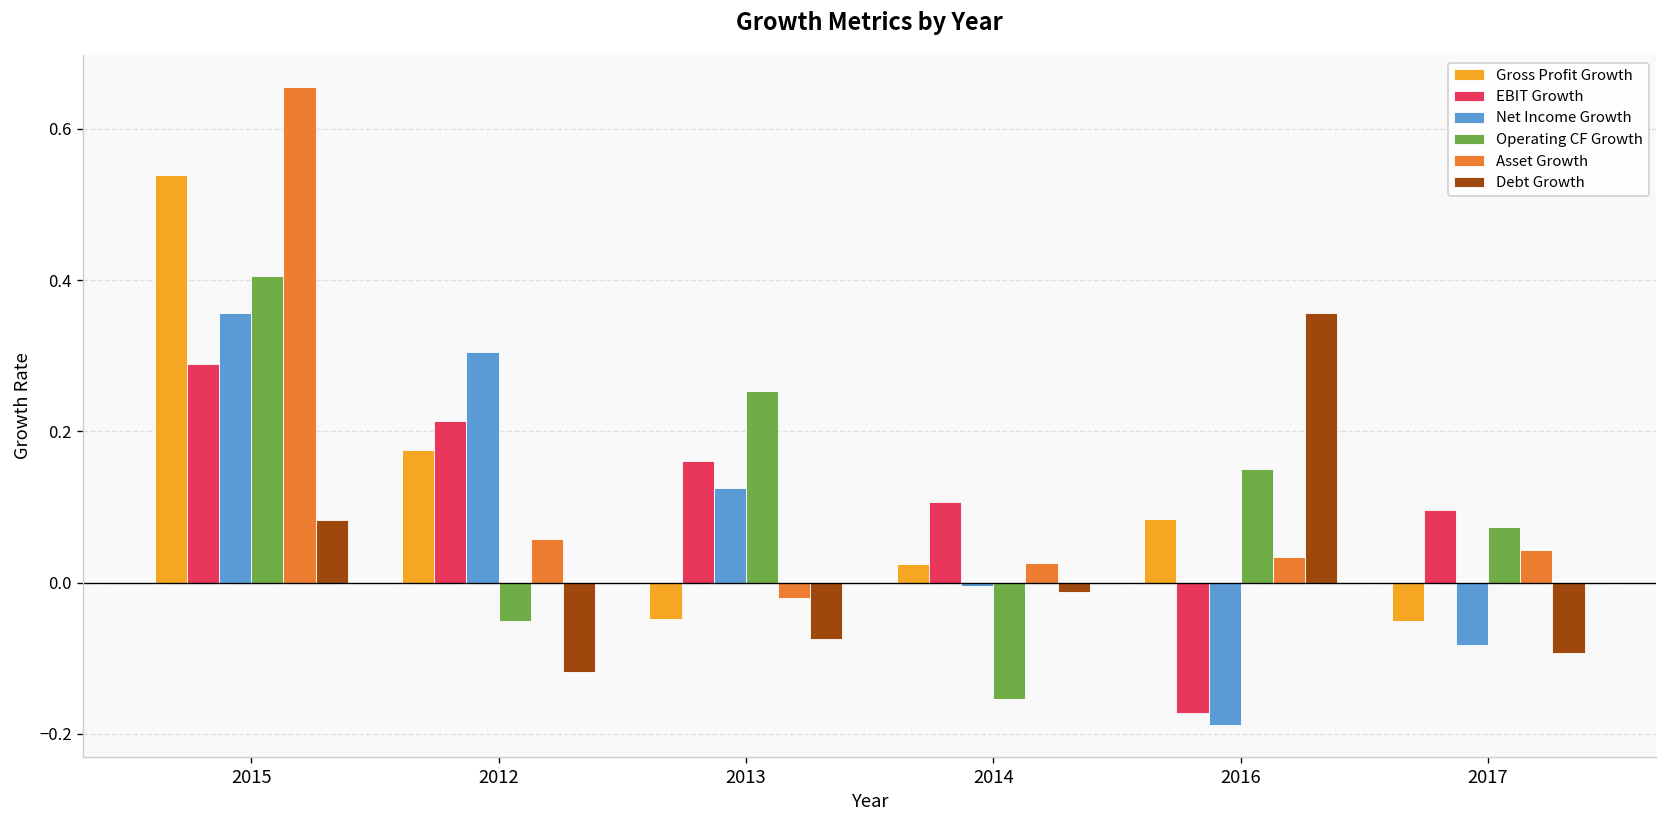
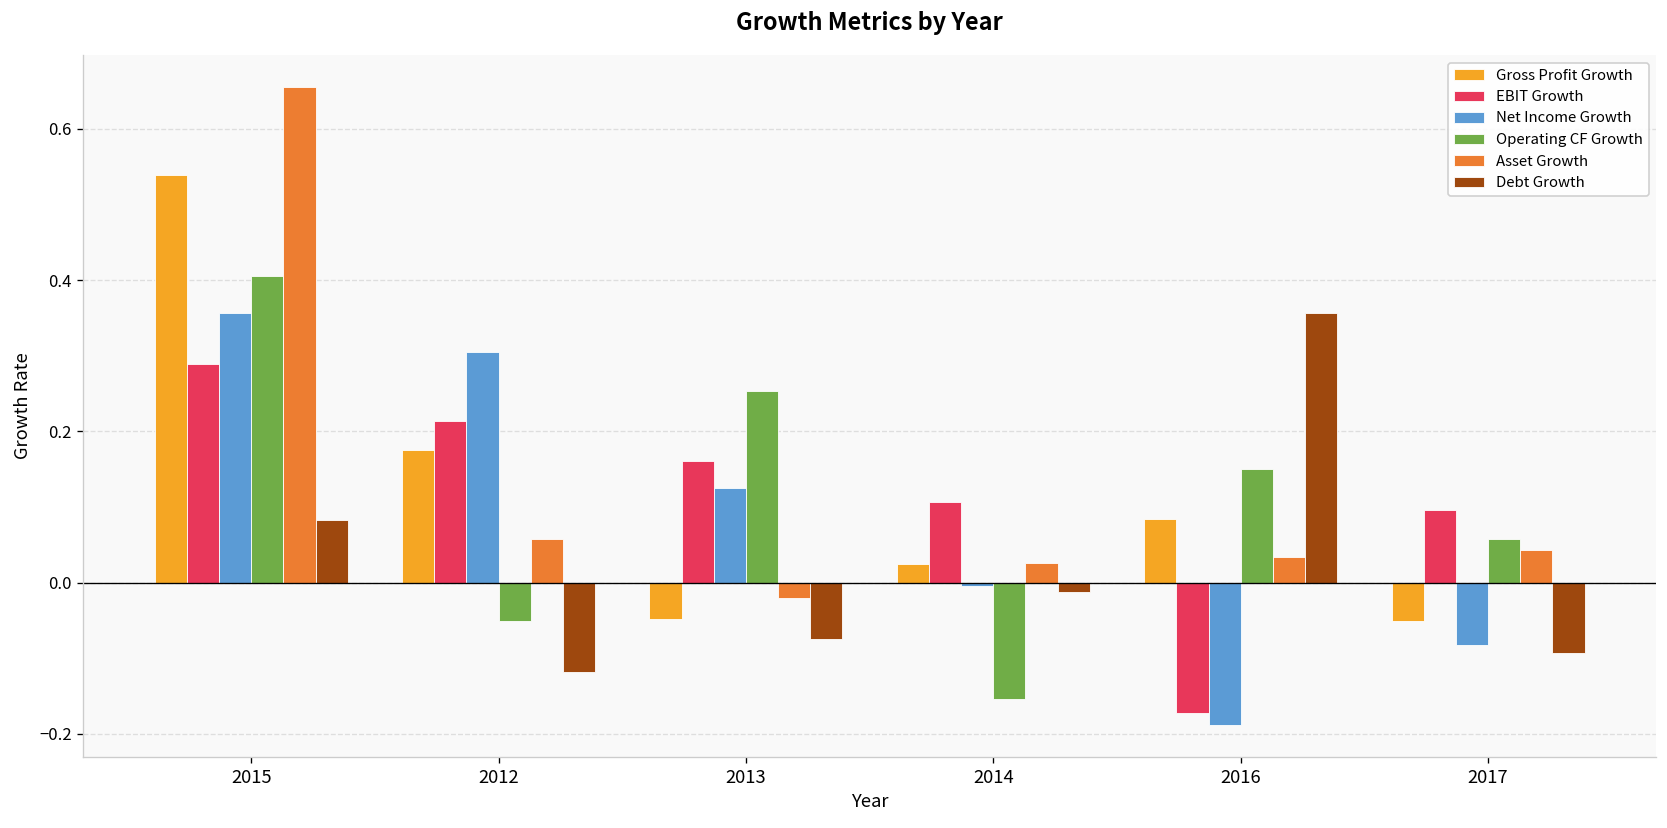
  {
    "EBIT Growth": {
      "2015": 0.29,
      "2012": 0.21,
      "2013": 0.16,
      "2014": 0.11,
      "2016": -0.17,
      "2017": 0.10
    },
    "Net Income Growth": {
      "2015": 0.36,
      "2012": 0.31,
      "2013": 0.13,
      "2014": 0.00,
      "2016": -0.19,
      "2017": -0.08
    },
    "Operating CF Growth": {
      "2015": 0.41,
      "2012": -0.05,
      "2013": 0.25,
      "2014": -0.15,
      "2016": 0.15,
-     "2017": 0.07
+     "2017": 0.06
    },
    "Debt Growth": {
      "2015": 0.08,
      "2012": -0.12,
      "2013": -0.08,
      "2014": -0.01,
      "2016": 0.36,
      "2017": -0.09
    }
  }
